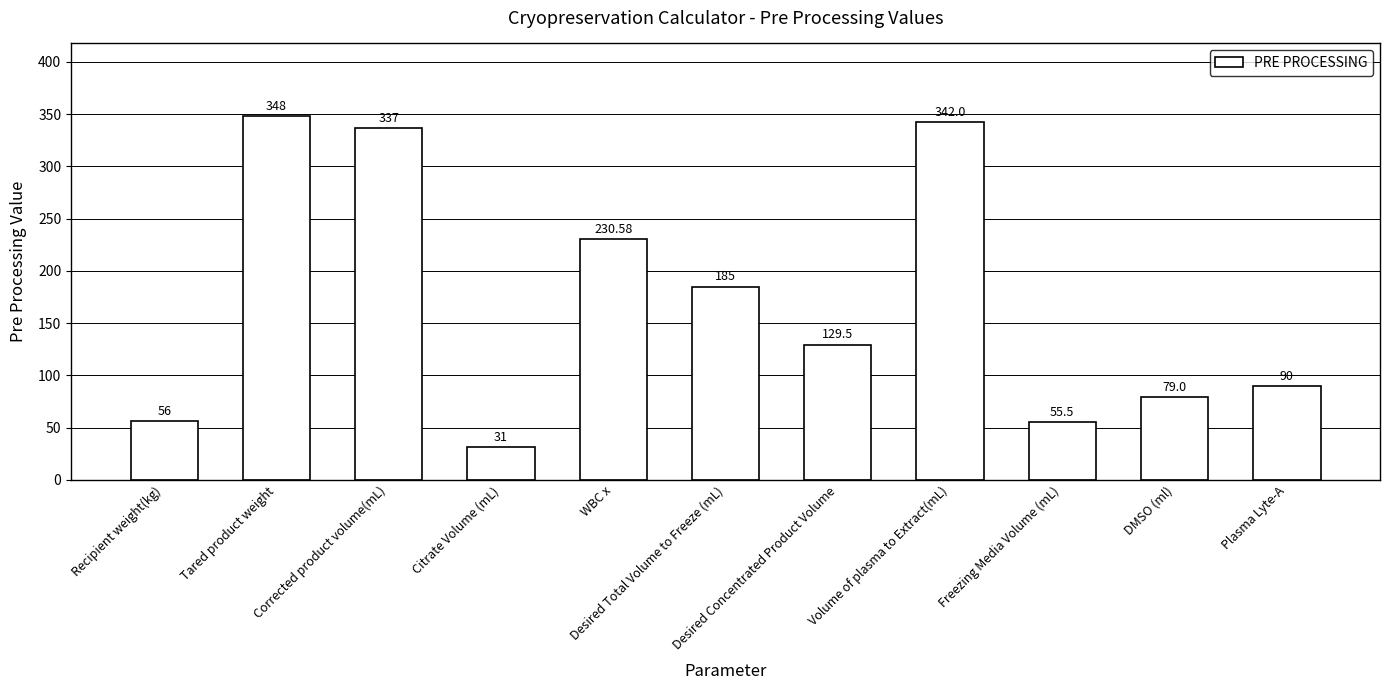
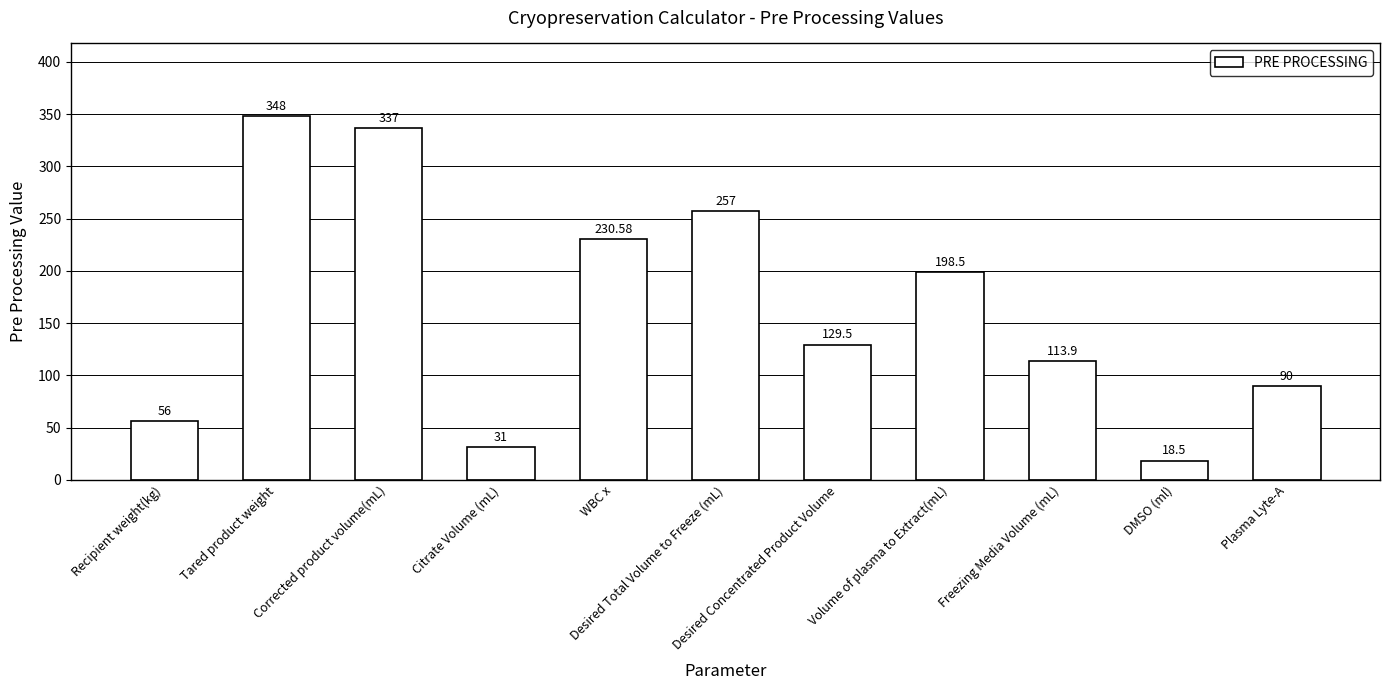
  {
    "Recipient weight(kg)": 56,
    "Tared product weight": 348,
    "Corrected product volume(mL)": 337,
    "Citrate Volume (mL)": 31,
    "WBC x": 230.58,
-   "Desired Total Volume to Freeze (mL)": 185,
+   "Desired Total Volume to Freeze (mL)": 257,
    "Desired Concentrated Product Volume": 129.5,
-   "Volume of plasma to Extract(mL)": 342.0,
-   "Freezing Media Volume (mL)": 55.5,
-   "DMSO (ml)": 79.0,
+   "Volume of plasma to Extract(mL)": 198.5,
+   "Freezing Media Volume (mL)": 113.9,
+   "DMSO (ml)": 18.5,
    "Plasma Lyte-A": 90
  }
